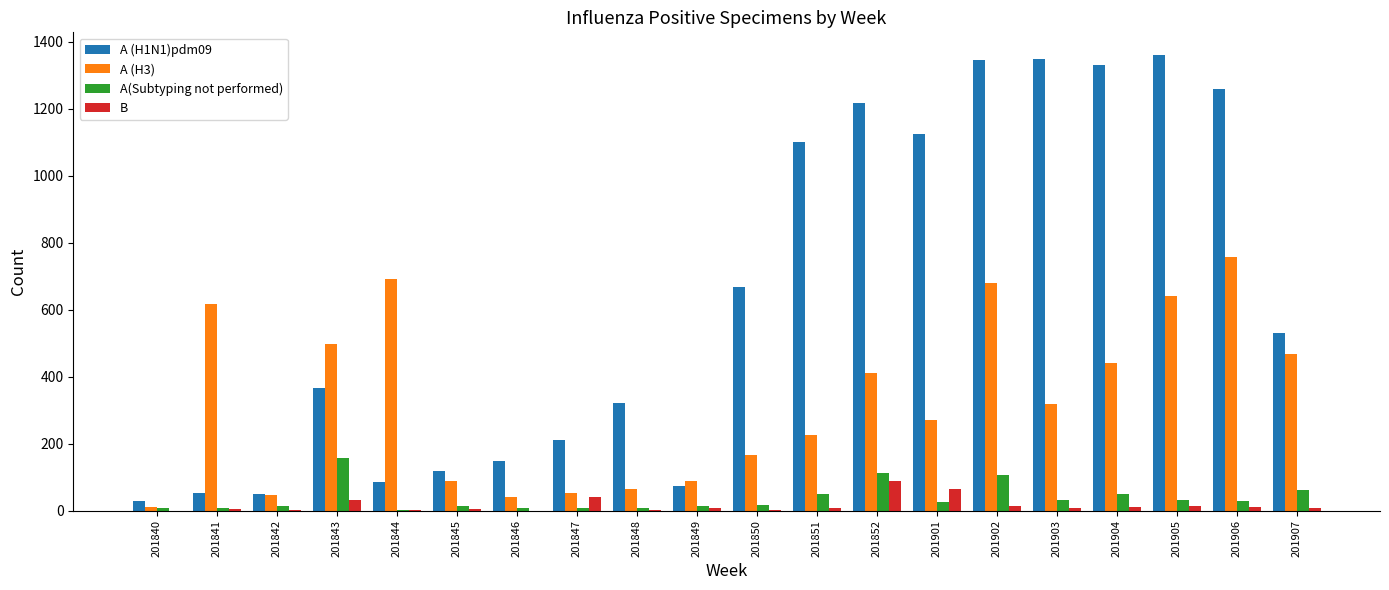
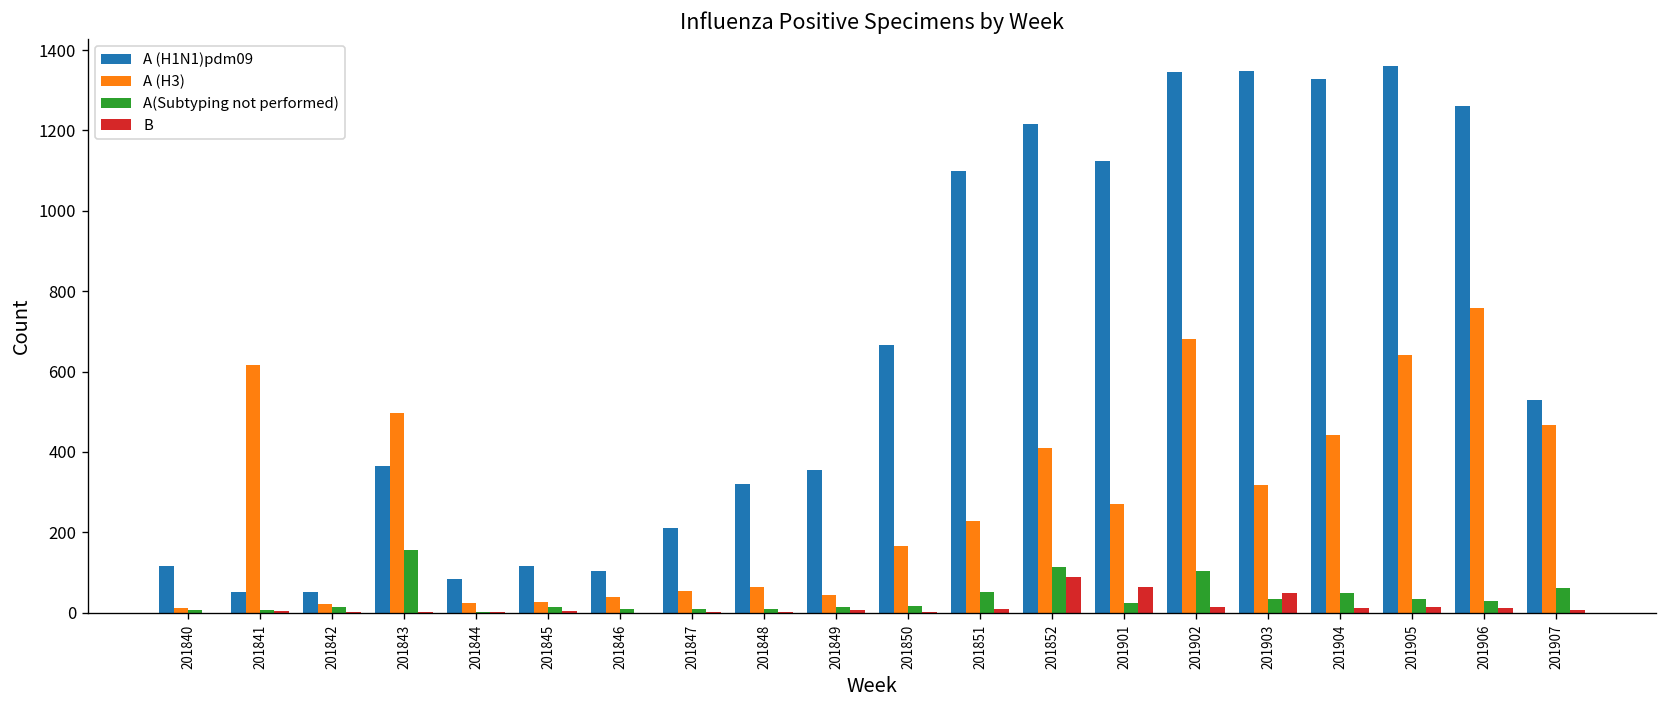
  {
    "A (H1N1)pdm09": {
-     "201840": 30,
+     "201840": 120,
      "201841": 50,
      "201842": 50,
      "201843": 370,
      "201844": 80,
      "201845": 120,
-     "201846": 150,
+     "201846": 110,
      "201847": 210,
      "201848": 320,
-     "201849": 70,
+     "201849": 360,
      "201850": 670,
      "201851": 1100,
      "201852": 1220,
      "201901": 1130,
      "201902": 1350,
      "201903": 1350,
      "201904": 1330,
      "201905": 1360,
      "201906": 1260,
      "201907": 530
    },
    "A (H3)": {
      "201840": 10,
      "201841": 620,
-     "201842": 50,
+     "201842": 20,
      "201843": 500,
-     "201844": 690,
-     "201845": 90,
+     "201844": 20,
+     "201845": 30,
      "201846": 40,
      "201847": 50,
      "201848": 60,
-     "201849": 90,
+     "201849": 40,
      "201850": 170,
      "201851": 230,
      "201852": 410,
      "201901": 270,
      "201902": 680,
      "201903": 320,
      "201904": 440,
      "201905": 640,
      "201906": 760,
      "201907": 470
    },
    "A(Subtyping not performed)": {
      "201842": 10,
      "201843": 160,
      "201845": 10,
      "201846": 10,
      "201847": 10,
      "201848": 10,
      "201849": 10,
      "201850": 20,
      "201851": 50,
      "201852": 110,
      "201901": 30,
      "201902": 110,
      "201903": 30,
      "201904": 50,
      "201905": 30,
      "201906": 30,
      "201907": 60
    },
    "B": {
      "201840": 0,
-     "201843": 30,
+     "201843": 0,
      "201846": 0,
-     "201847": 40,
+     "201847": 0,
      "201849": 10,
      "201851": 10,
      "201852": 90,
      "201901": 70,
      "201902": 10,
-     "201903": 10,
+     "201903": 50,
      "201904": 10,
      "201905": 10,
      "201906": 10
    }
  }
